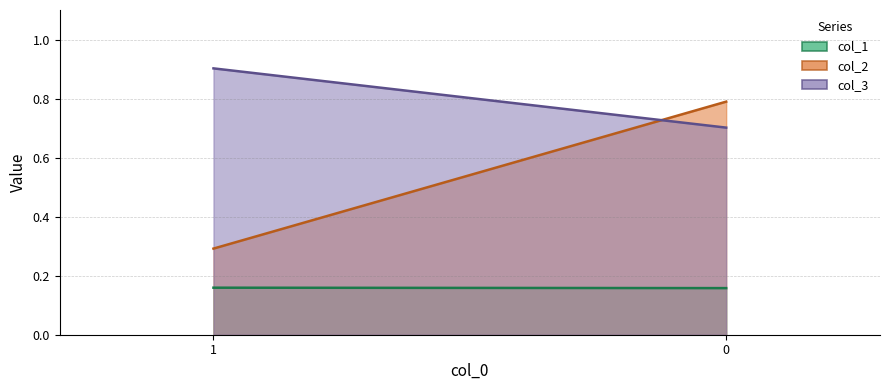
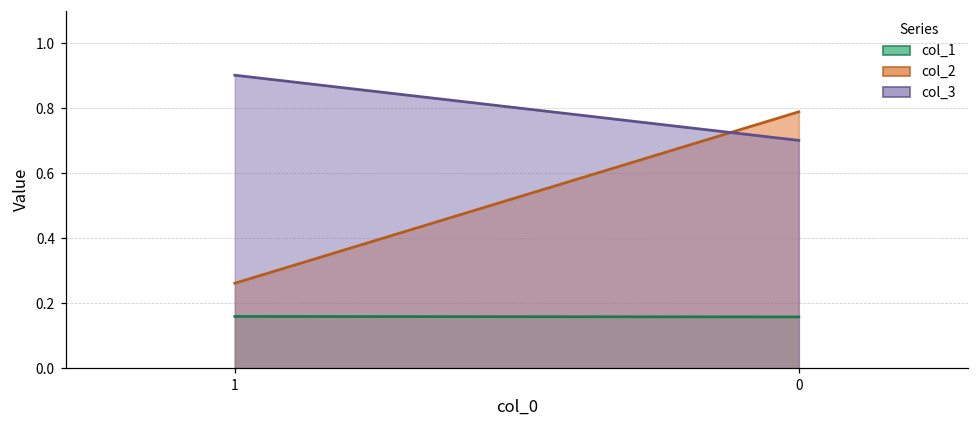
  {
    "col_1": {
      "1": 0.16,
      "0": 0.16
    },
    "col_2": {
-     "1": 0.29,
+     "1": 0.26,
      "0": 0.79
    },
    "col_3": {
      "1": 0.90,
      "0": 0.70
    }
  }
